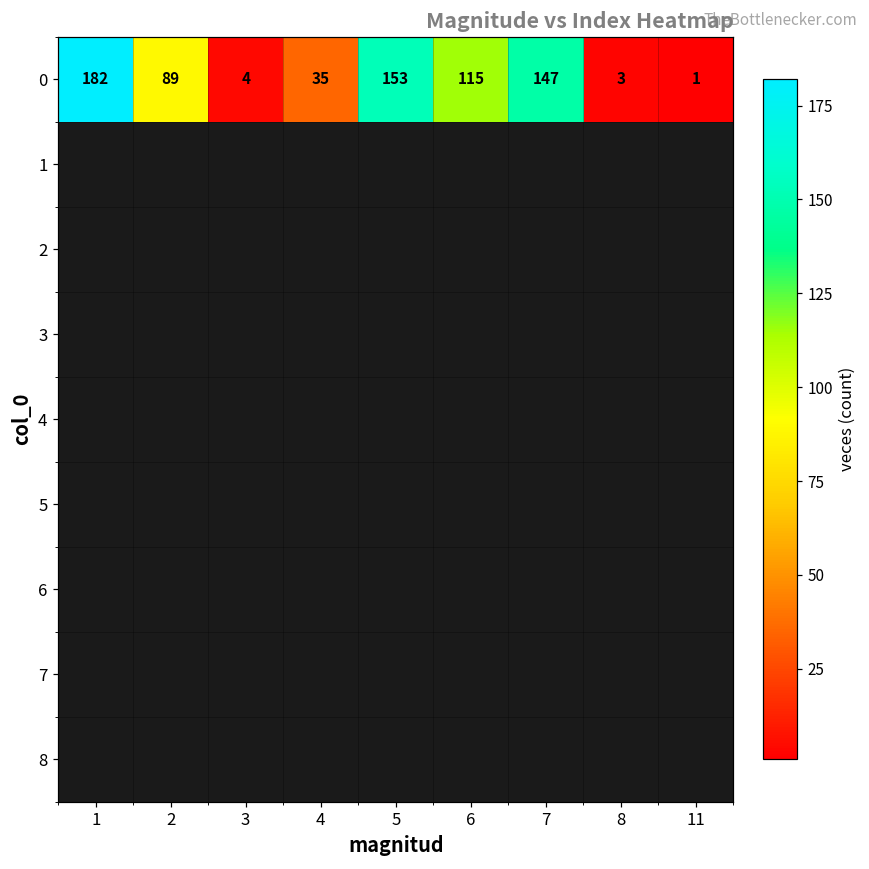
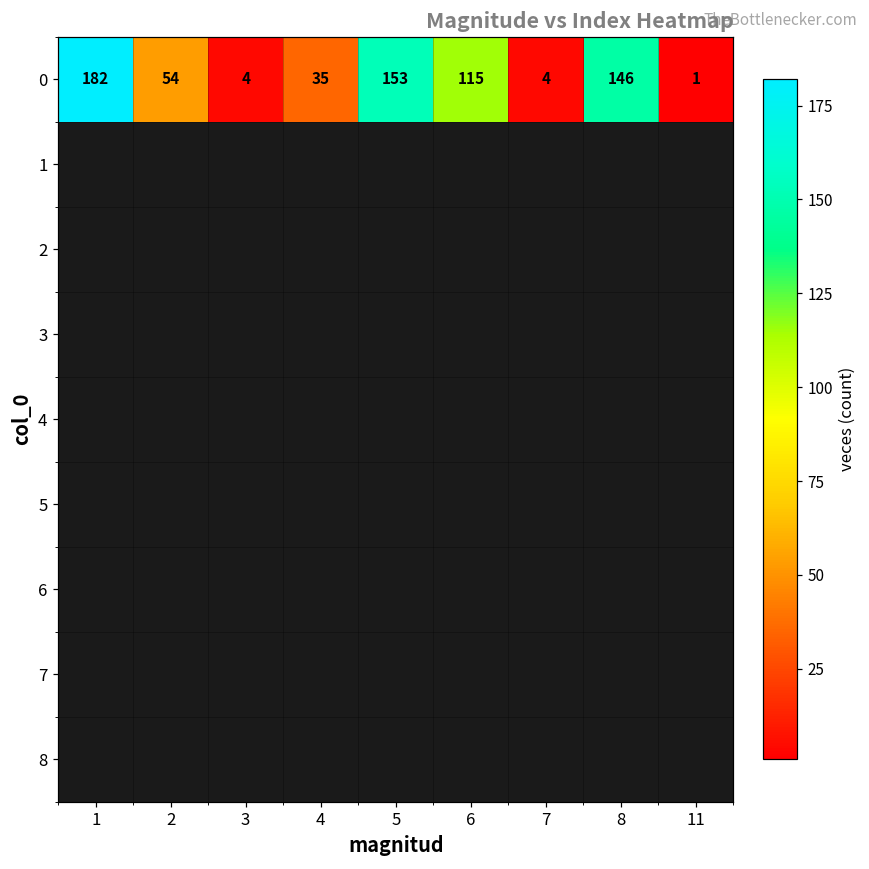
  {
    "0": {
      "1": 182,
-     "2": 89,
+     "2": 54,
      "3": 4,
      "4": 35,
      "5": 153,
      "6": 115,
-     "7": 147,
-     "8": 3,
+     "7": 4,
+     "8": 146,
      "11": 1
    }
  }
